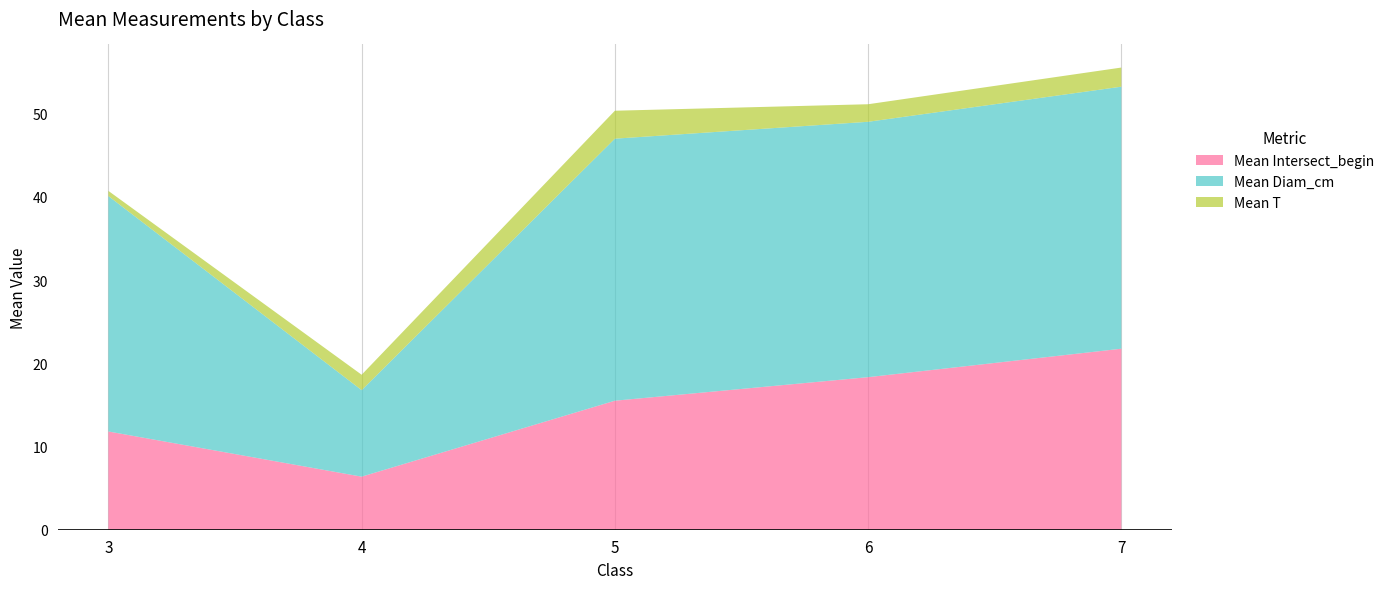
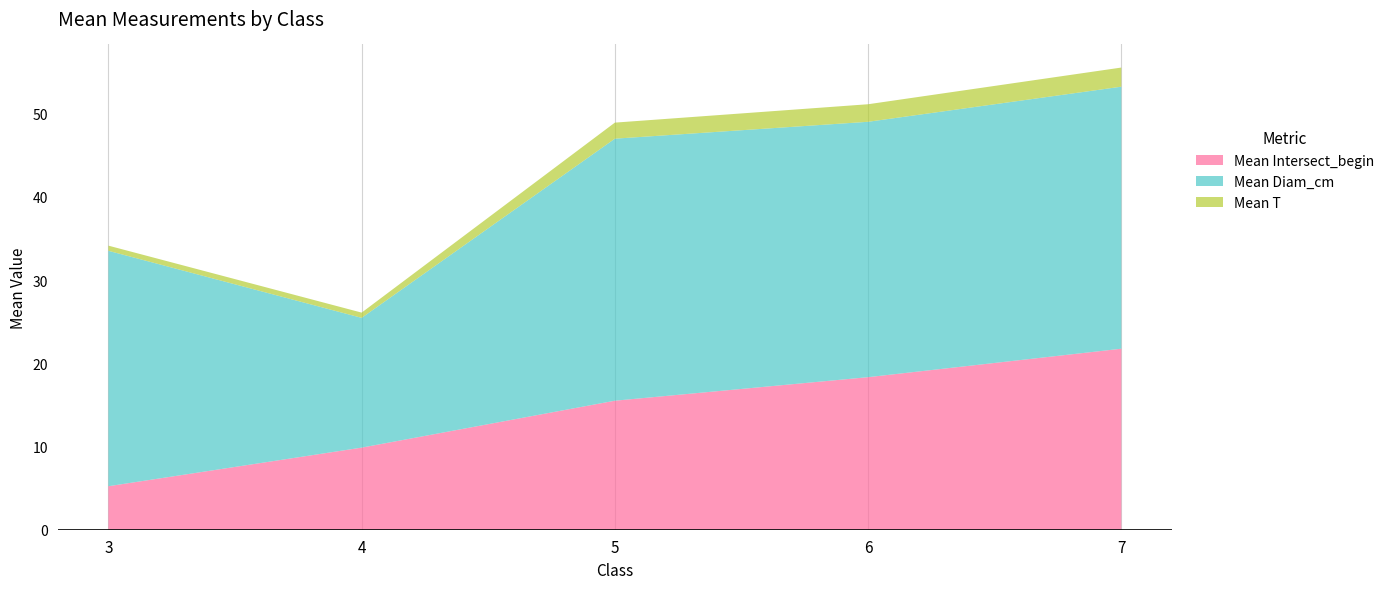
  {
    "Mean Intersect_begin": {
-     "3": 12,
-     "4": 6,
+     "3": 5,
+     "4": 10,
      "5": 16,
      "6": 18,
      "7": 22
    },
    "Mean Diam_cm": {
      "3": 28,
-     "4": 10,
+     "4": 16,
      "5": 32,
      "6": 31,
      "7": 32
    },
    "Mean T": {
      "3": 1,
-     "4": 2,
-     "5": 3,
+     "4": 1,
+     "5": 2,
      "6": 2,
      "7": 2
    }
  }
